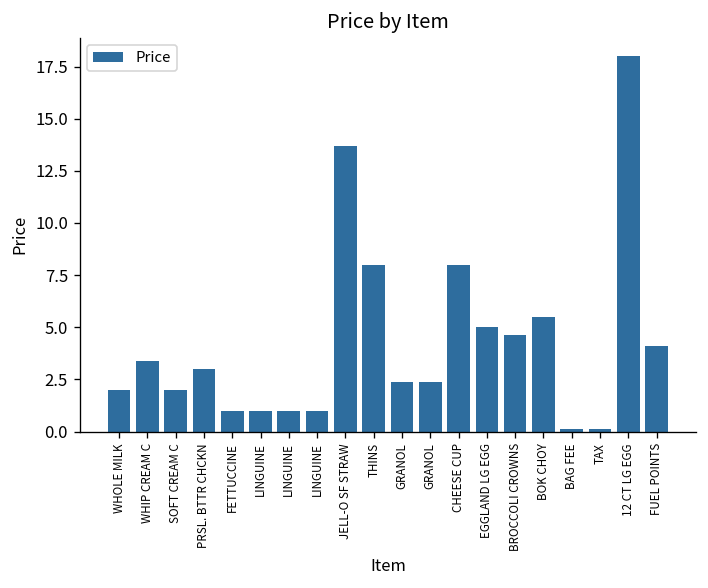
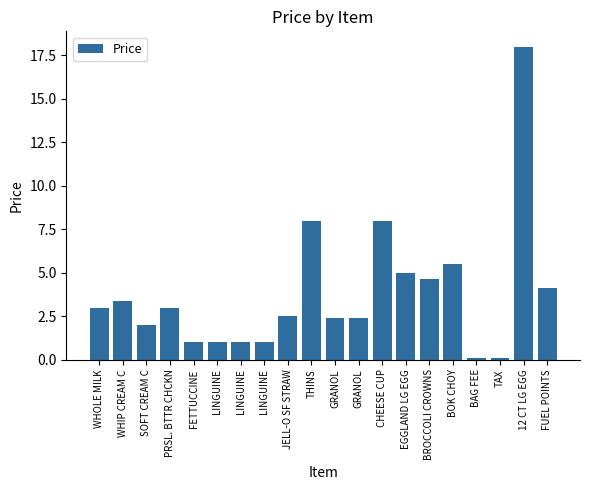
  {
-   "WHOLE MILK": 2.0,
+   "WHOLE MILK": 3.0,
    "WHIP CREAM C": 3.4,
    "SOFT CREAM C": 2.0,
    "PRSL. BTTR CHCKN": 3.0,
    "FETTUCCINE": 1.0,
-   "JELL-O SF STRAW": 13.7,
+   "JELL-O SF STRAW": 2.5,
    "THINS": 8.0,
    "CHEESE CUP": 8.0,
    "EGGLAND LG EGG": 5.0,
    "BROCCOLI CROWNS": 4.6,
    "BOK CHOY": 5.5,
    "12 CT LG EGG": 18.0,
    "FUEL POINTS": 4.1
  }
